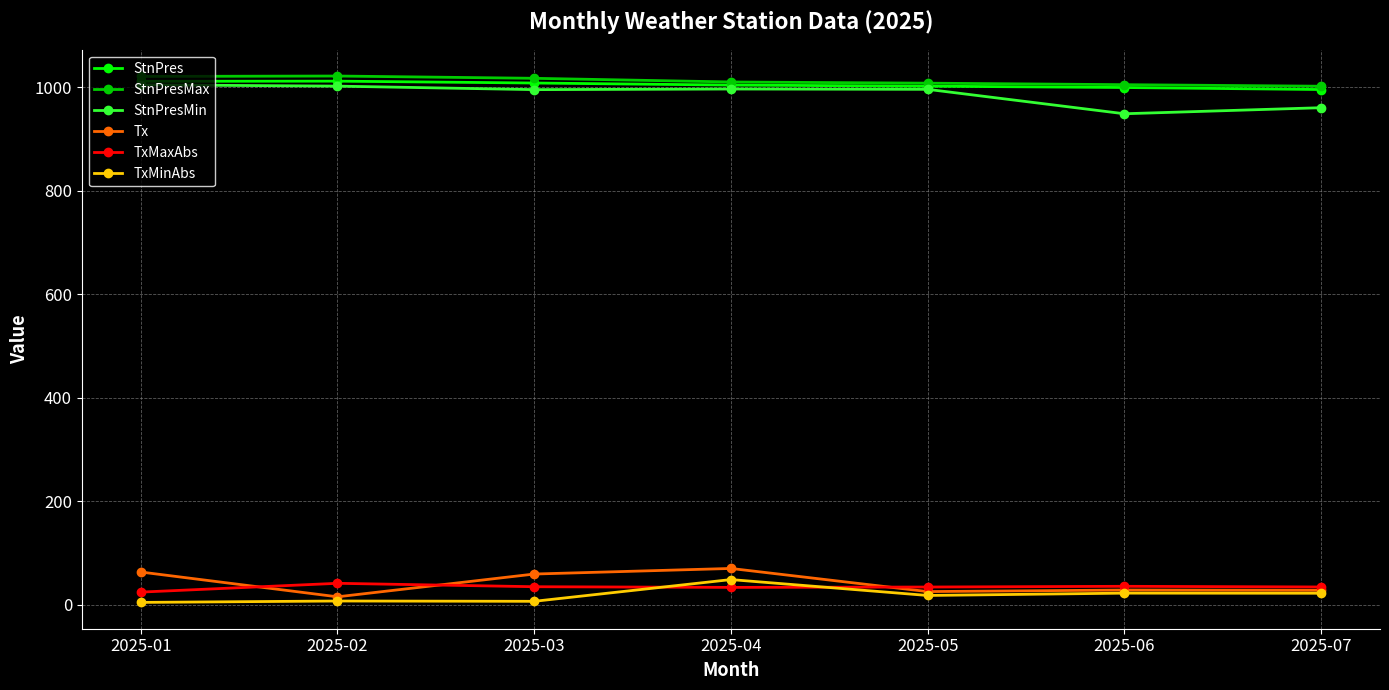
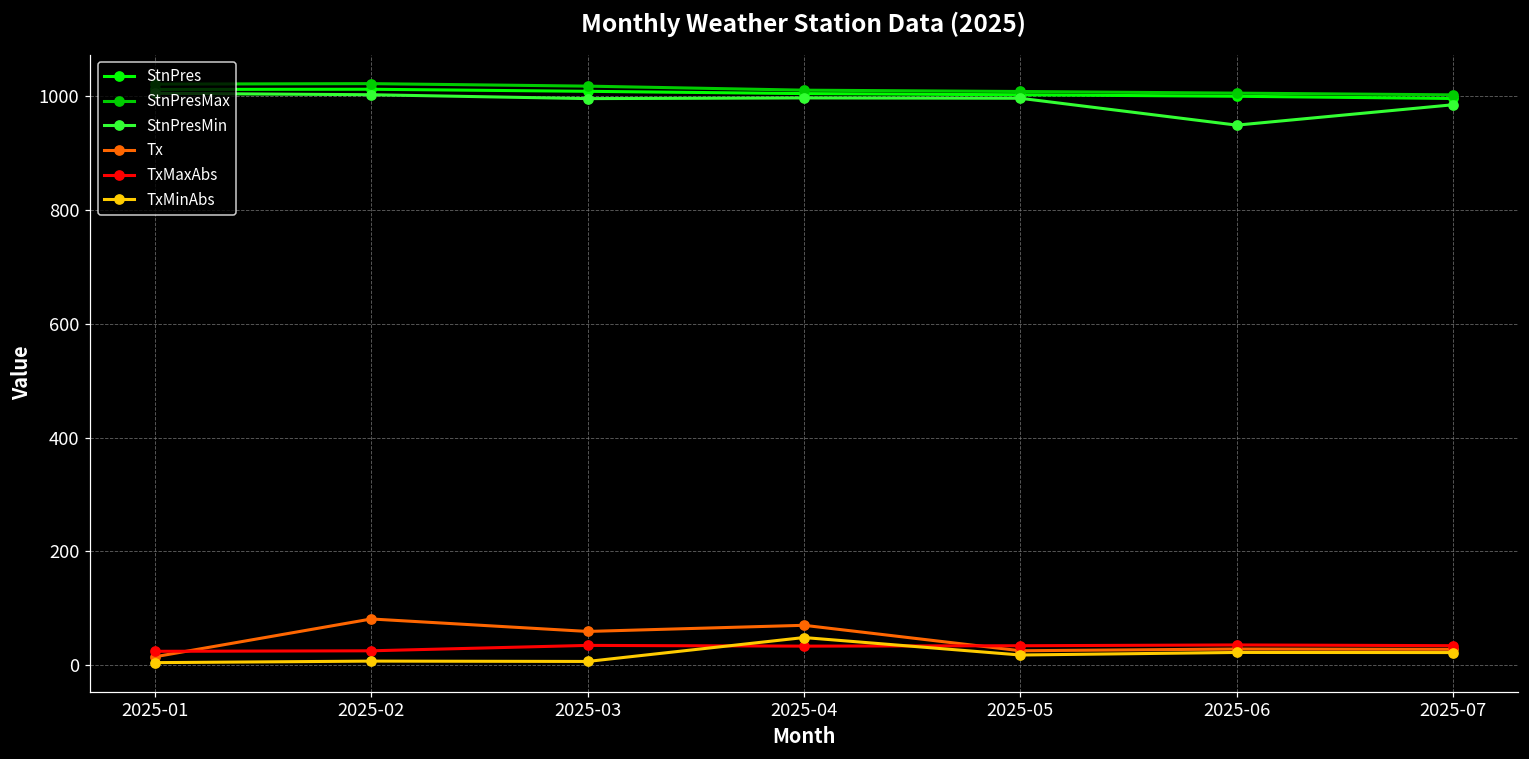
  {
    "StnPresMin": {
      "2025-02": 1000,
      "2025-03": 1000,
      "2025-04": 1000,
      "2025-05": 1000,
      "2025-06": 950,
-     "2025-07": 960
+     "2025-07": 980
    },
    "Tx": {
-     "2025-01": 60,
-     "2025-02": 20,
+     "2025-01": 10,
+     "2025-02": 80,
      "2025-03": 60,
      "2025-04": 70,
      "2025-05": 30,
      "2025-06": 30,
      "2025-07": 30
    },
    "TxMaxAbs": {
      "2025-01": 20,
-     "2025-02": 40,
+     "2025-02": 30,
      "2025-03": 30,
      "2025-04": 30,
      "2025-05": 30,
      "2025-06": 40,
      "2025-07": 30
    },
    "TxMinAbs": {
      "2025-01": 0,
      "2025-02": 10,
      "2025-03": 10,
      "2025-04": 50,
      "2025-05": 20,
      "2025-06": 20,
      "2025-07": 20
    }
  }
